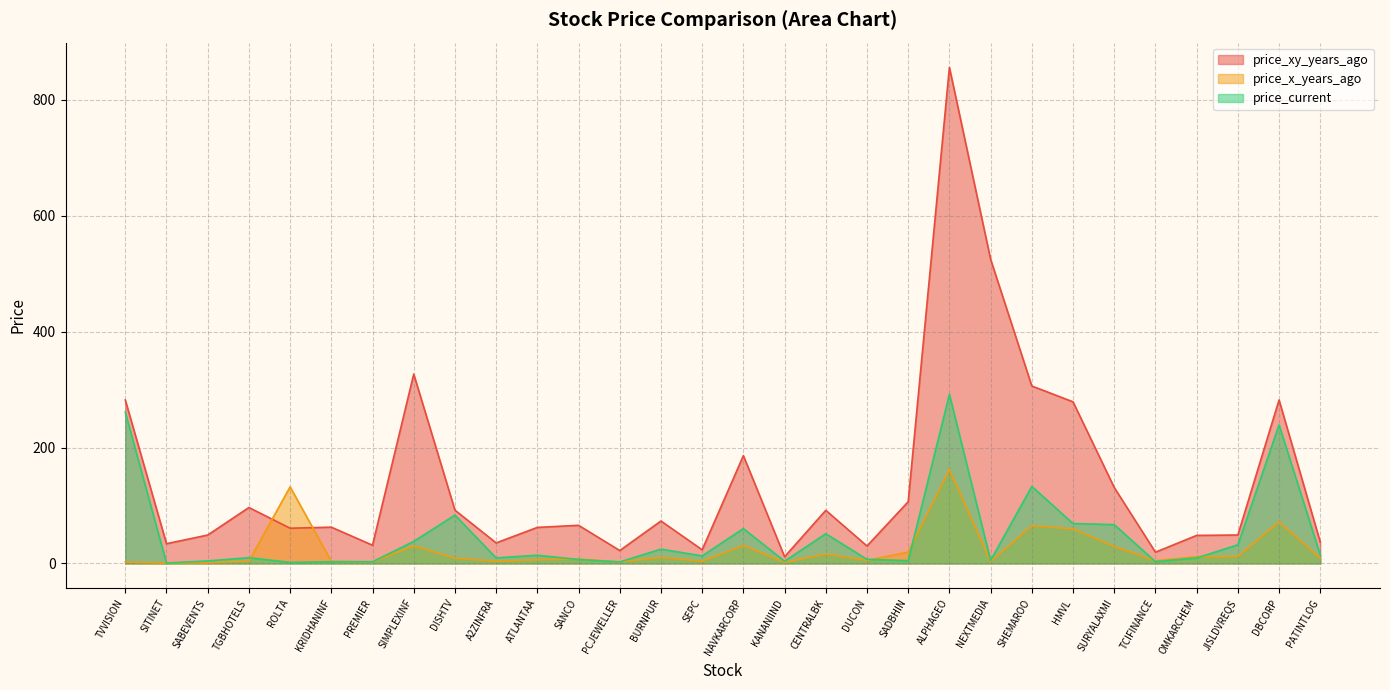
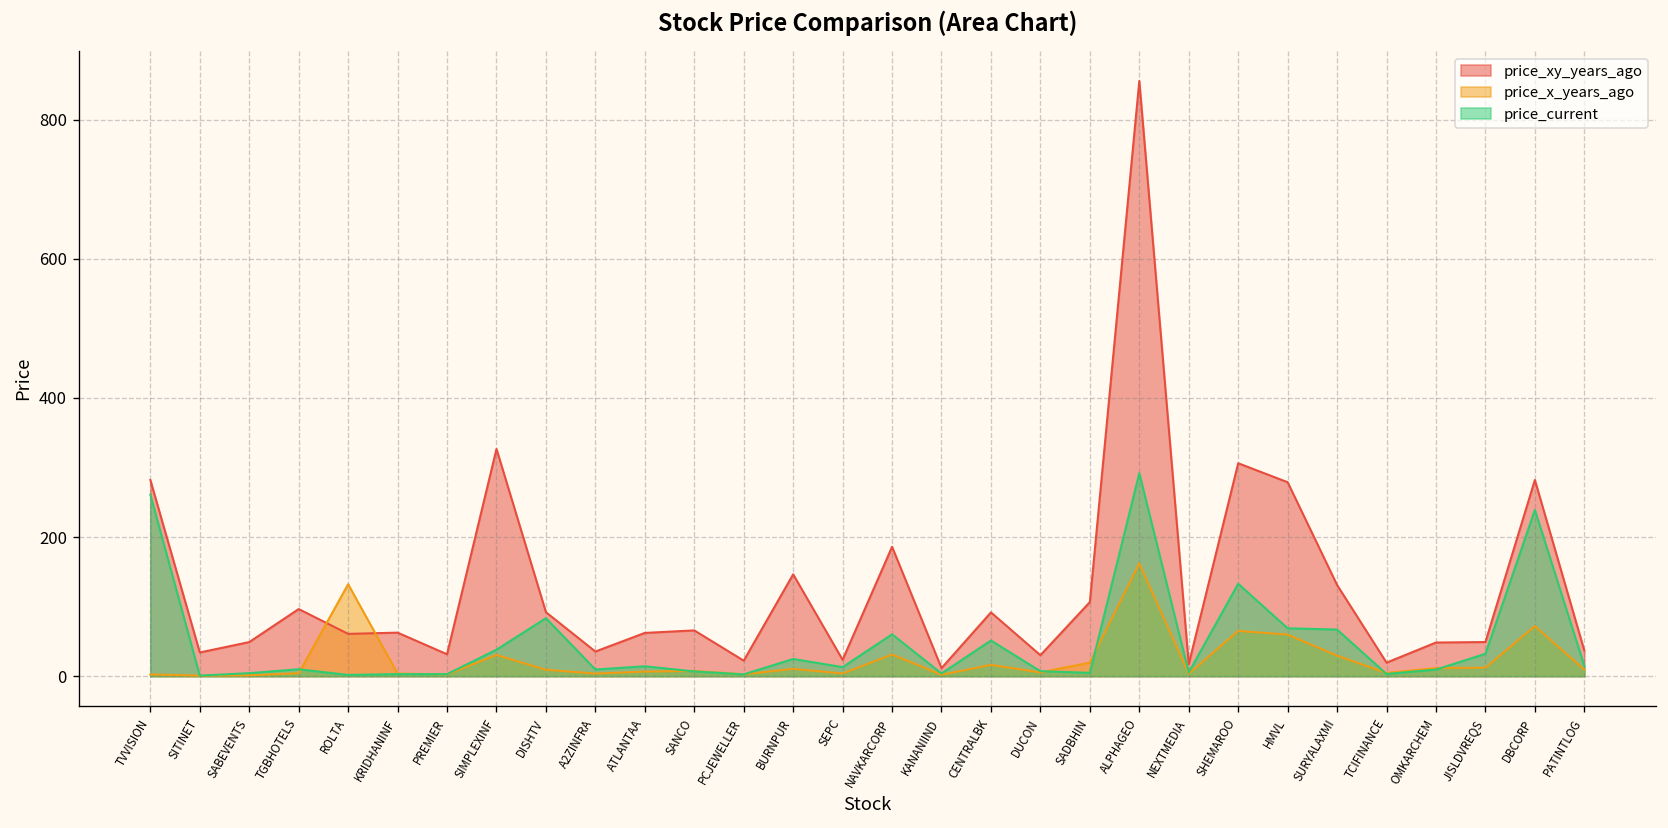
  {
    "price_xy_years_ago": {
      "TVVISION": 280,
      "SITINET": 30,
      "SABEVENTS": 50,
      "TGBHOTELS": 100,
      "ROLTA": 60,
      "KRIDHANINF": 60,
      "PREMIER": 30,
      "SIMPLEXINF": 330,
      "DISHTV": 90,
      "A2ZINFRA": 40,
      "ATLANTAA": 60,
      "SANCO": 70,
      "PCJEWELLER": 20,
-     "BURNPUR": 70,
+     "BURNPUR": 150,
      "SEPC": 20,
      "NAVKARCORP": 190,
      "KANANIIND": 10,
      "CENTRALBK": 90,
      "DUCON": 30,
      "SADBHIN": 110,
      "ALPHAGEO": 860,
-     "NEXTMEDIA": 520,
+     "NEXTMEDIA": 20,
      "SHEMAROO": 310,
      "HMVL": 280,
      "SURYALAXMI": 130,
      "TCIFINANCE": 20,
      "OMKARCHEM": 50,
      "JISLDVREQS": 50,
      "DBCORP": 280,
      "PATINTLOG": 40
    },
    "price_x_years_ago": {
      "TVVISION": 0,
      "TGBHOTELS": 0,
      "ROLTA": 130,
      "SIMPLEXINF": 30,
      "DISHTV": 10,
      "A2ZINFRA": 0,
      "ATLANTAA": 10,
      "BURNPUR": 10,
      "SEPC": 0,
      "NAVKARCORP": 30,
      "CENTRALBK": 20,
      "SADBHIN": 20,
      "ALPHAGEO": 160,
      "SHEMAROO": 70,
      "HMVL": 60,
      "SURYALAXMI": 30,
      "JISLDVREQS": 10,
      "DBCORP": 70,
      "PATINTLOG": 10
    },
    "price_current": {
      "TVVISION": 260,
      "TGBHOTELS": 10,
      "ROLTA": 0,
      "SIMPLEXINF": 40,
      "DISHTV": 80,
      "A2ZINFRA": 10,
      "ATLANTAA": 10,
      "BURNPUR": 20,
      "SEPC": 10,
      "NAVKARCORP": 60,
      "CENTRALBK": 50,
      "SADBHIN": 0,
      "ALPHAGEO": 290,
      "SHEMAROO": 130,
      "HMVL": 70,
      "SURYALAXMI": 70,
      "JISLDVREQS": 30,
      "DBCORP": 240,
      "PATINTLOG": 10
    }
  }
